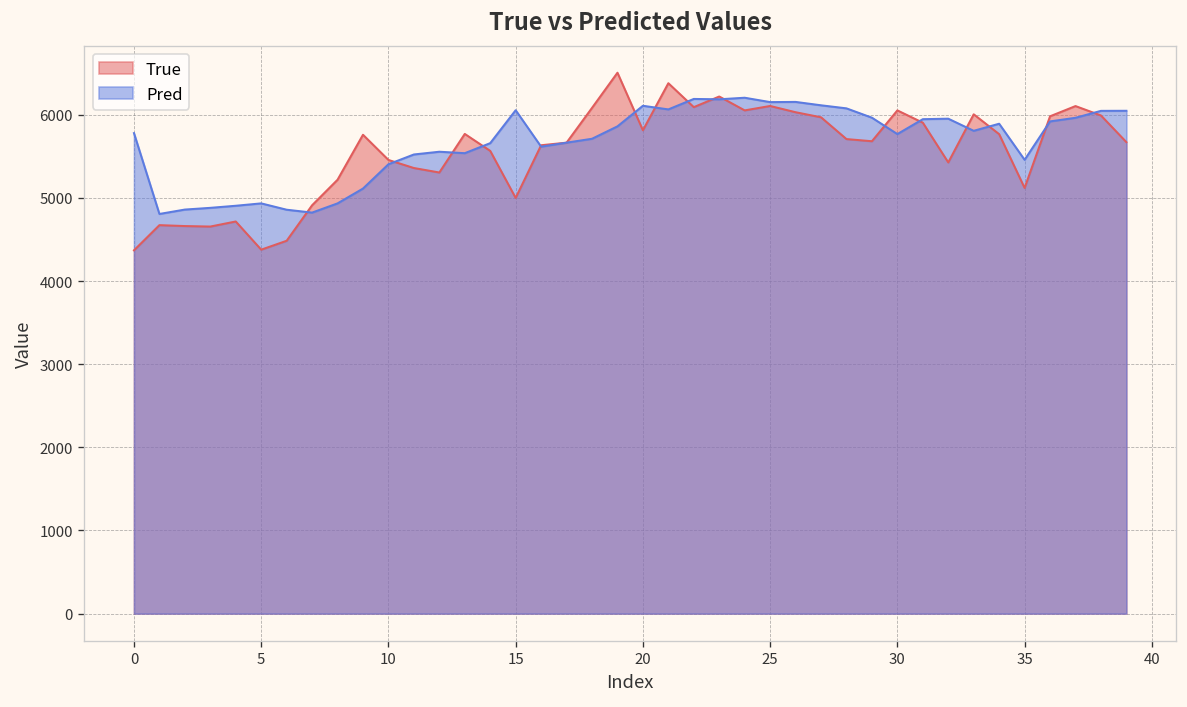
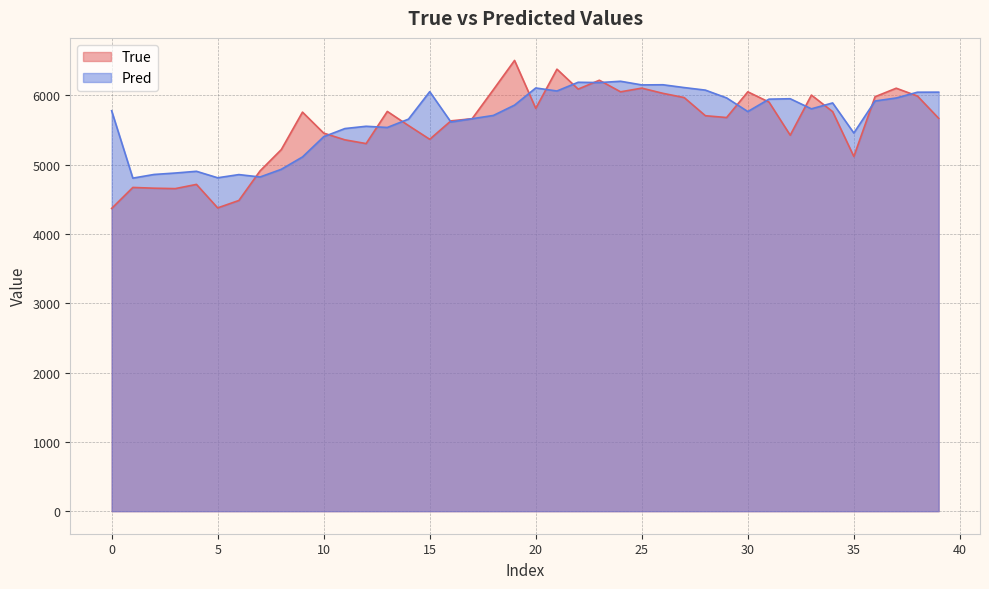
  {
    "True": {
      "0": 4400,
      "5": 4400,
      "10": 5500,
-     "15": 5000,
+     "15": 5400,
      "20": 5800,
      "25": 6100,
      "30": 6100,
      "35": 5100
    },
    "Pred": {
      "0": 5800,
-     "5": 4900,
+     "5": 4800,
      "10": 5400,
      "15": 6100,
      "20": 6100,
      "25": 6200,
      "30": 5800,
      "35": 5500
    }
  }
